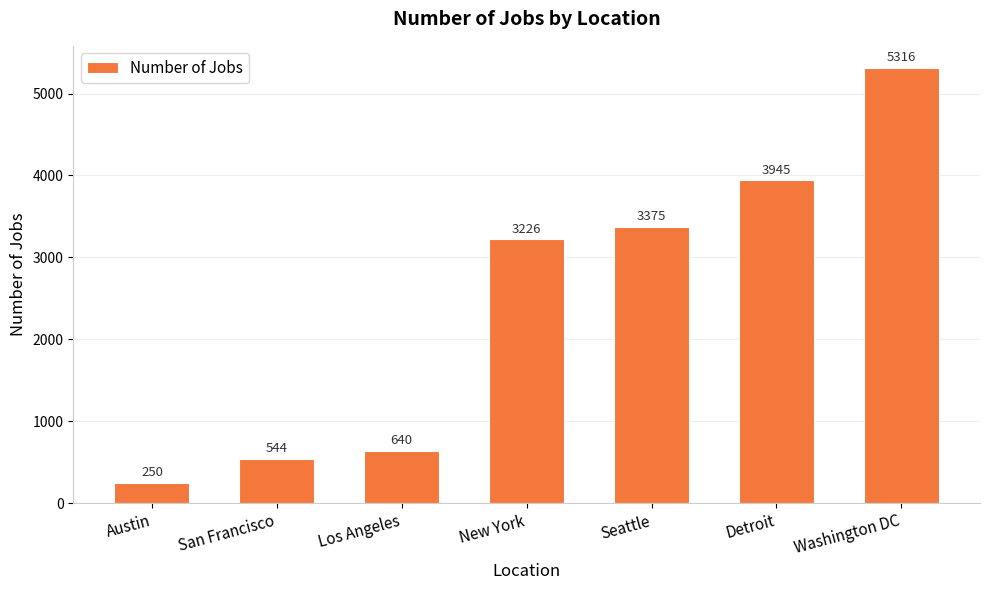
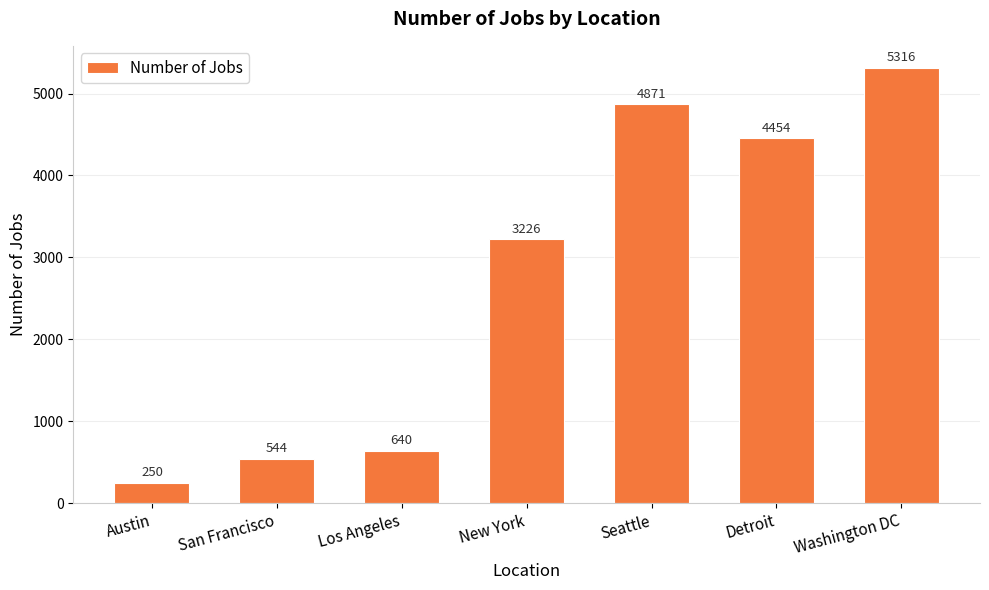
  {
    "Austin": 250,
    "San Francisco": 544,
    "Los Angeles": 640,
    "New York": 3226,
-   "Seattle": 3375,
-   "Detroit": 3945,
+   "Seattle": 4871,
+   "Detroit": 4454,
    "Washington DC": 5316
  }
